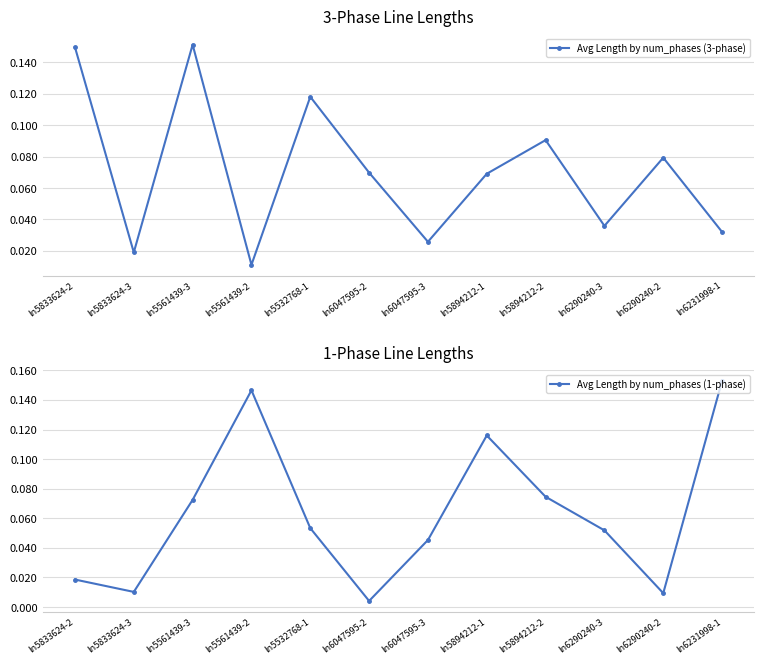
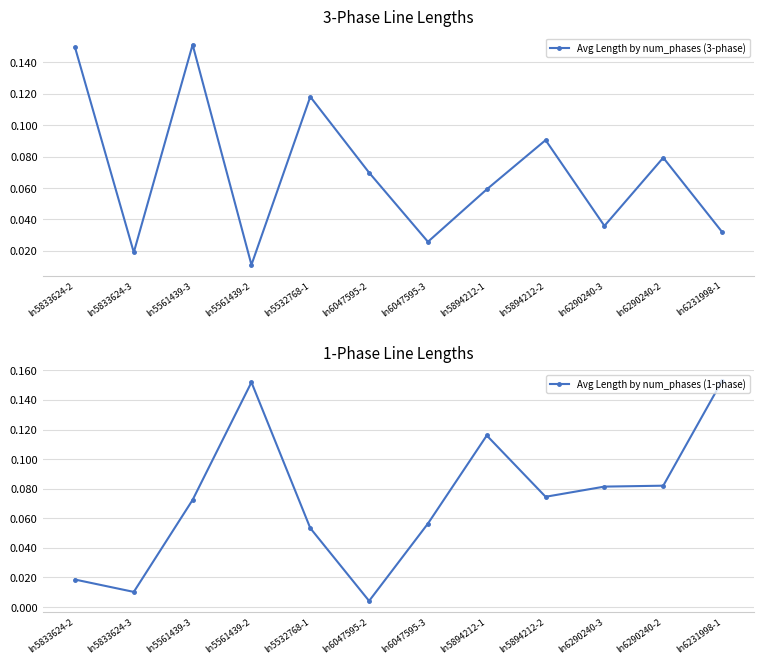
  {
    "3-Phase Line Lengths": {
      "ln5833624-2": 0.150,
      "ln5833624-3": 0.019,
      "ln5561439-3": 0.151,
      "ln5561439-2": 0.011,
      "ln5532768-1": 0.118,
      "ln6047595-2": 0.070,
      "ln6047595-3": 0.026,
-     "ln5894212-1": 0.069,
+     "ln5894212-1": 0.059,
      "ln5894212-2": 0.091,
      "ln6290240-3": 0.036,
      "ln6290240-2": 0.079,
      "ln6231998-1": 0.032
    },
    "1-Phase Line Lengths": {
      "ln5833624-2": 0.019,
      "ln5833624-3": 0.010,
      "ln5561439-3": 0.072,
-     "ln5561439-2": 0.147,
+     "ln5561439-2": 0.152,
      "ln5532768-1": 0.053,
      "ln6047595-2": 0.004,
-     "ln6047595-3": 0.045,
+     "ln6047595-3": 0.056,
      "ln5894212-1": 0.116,
      "ln5894212-2": 0.075,
-     "ln6290240-3": 0.052,
-     "ln6290240-2": 0.009
+     "ln6290240-3": 0.081,
+     "ln6290240-2": 0.082
    }
  }
